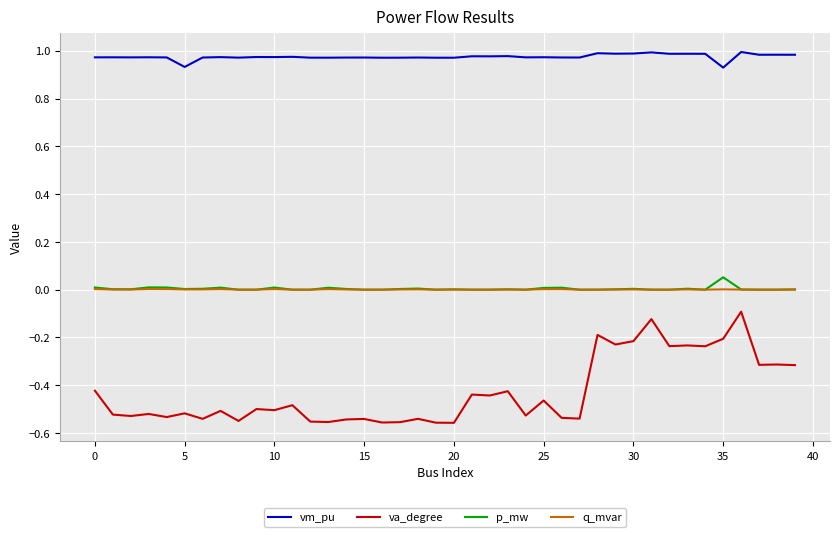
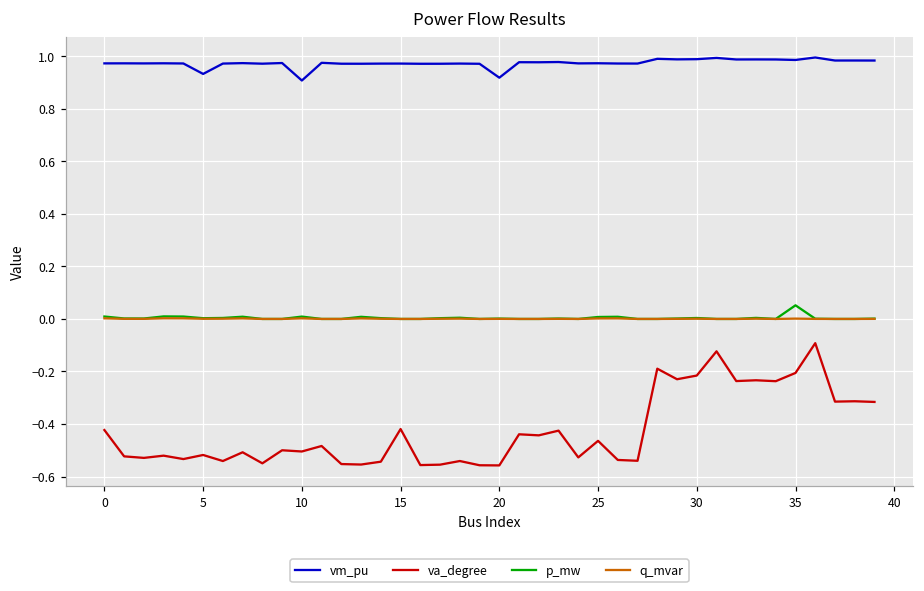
  {
    "vm_pu": {
      "0": 0.97,
      "5": 0.93,
-     "10": 0.97,
+     "10": 0.91,
      "15": 0.97,
-     "20": 0.97,
+     "20": 0.92,
      "25": 0.97,
      "30": 0.99,
-     "35": 0.93
+     "35": 0.99
    },
    "va_degree": {
      "0": -0.42,
      "5": -0.52,
      "10": -0.50,
-     "15": -0.54,
+     "15": -0.42,
      "20": -0.56,
      "25": -0.46,
      "30": -0.22,
      "35": -0.21
    },
    "p_mw": {
      "35": 0.05
    },
    "q_mvar": {
      "35": 0.00
    }
  }
